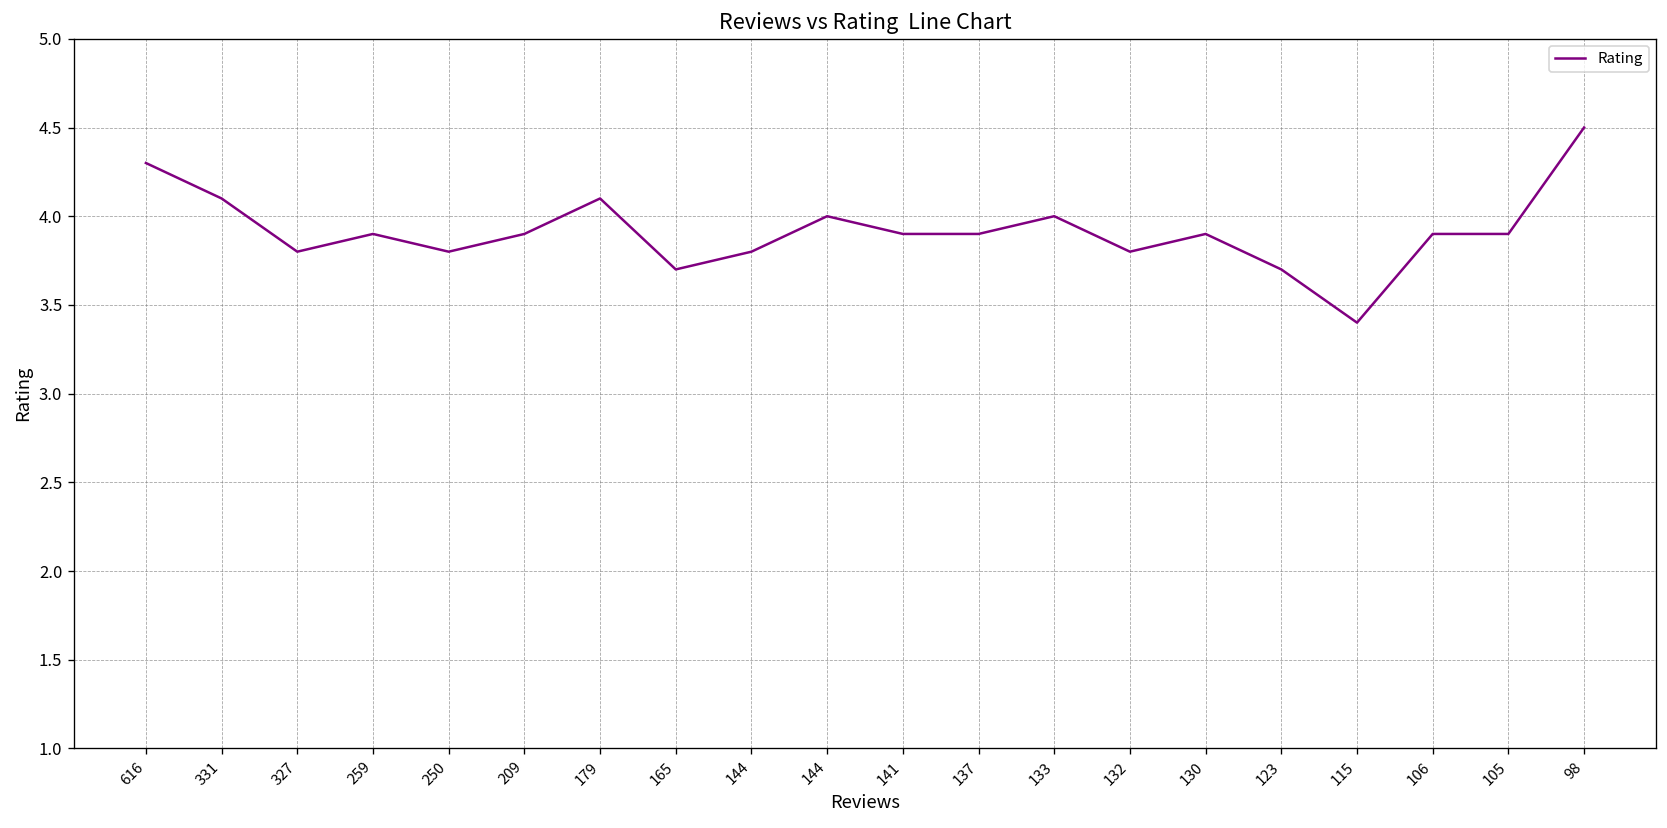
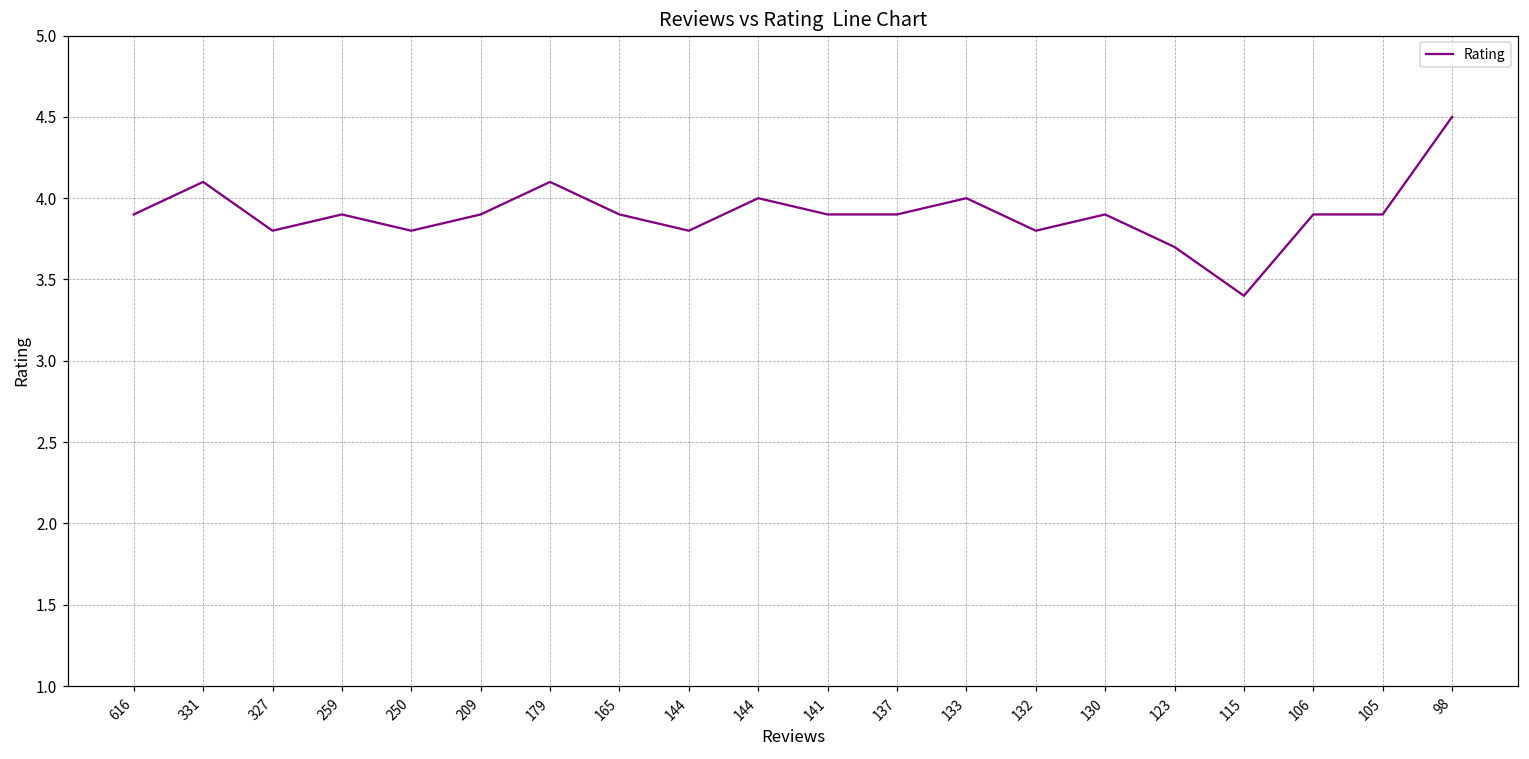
  {
-   "616": 4.3,
+   "616": 3.9,
    "331": 4.1,
    "327": 3.8,
    "259": 3.9,
    "250": 3.8,
    "209": 3.9,
    "179": 4.1,
-   "165": 3.7,
+   "165": 3.9,
    "141": 3.9,
    "137": 3.9,
    "133": 4.0,
    "132": 3.8,
    "130": 3.9,
    "123": 3.7,
    "115": 3.4,
    "106": 3.9,
    "105": 3.9,
    "98": 4.5
  }
